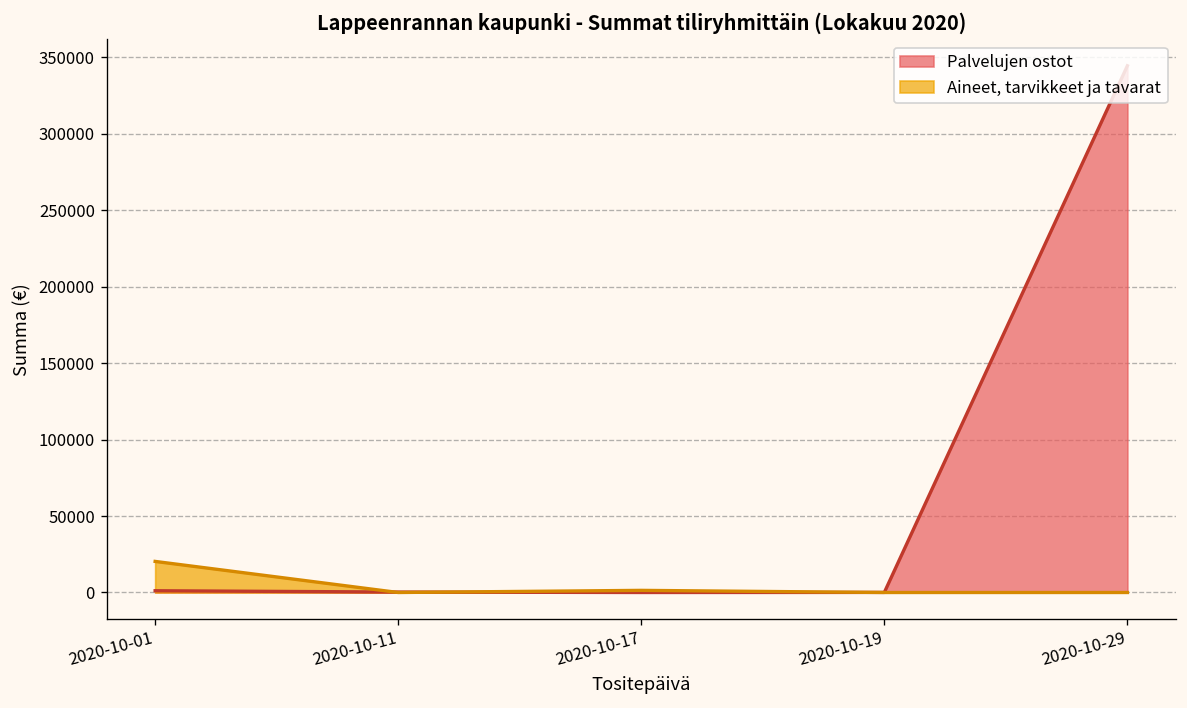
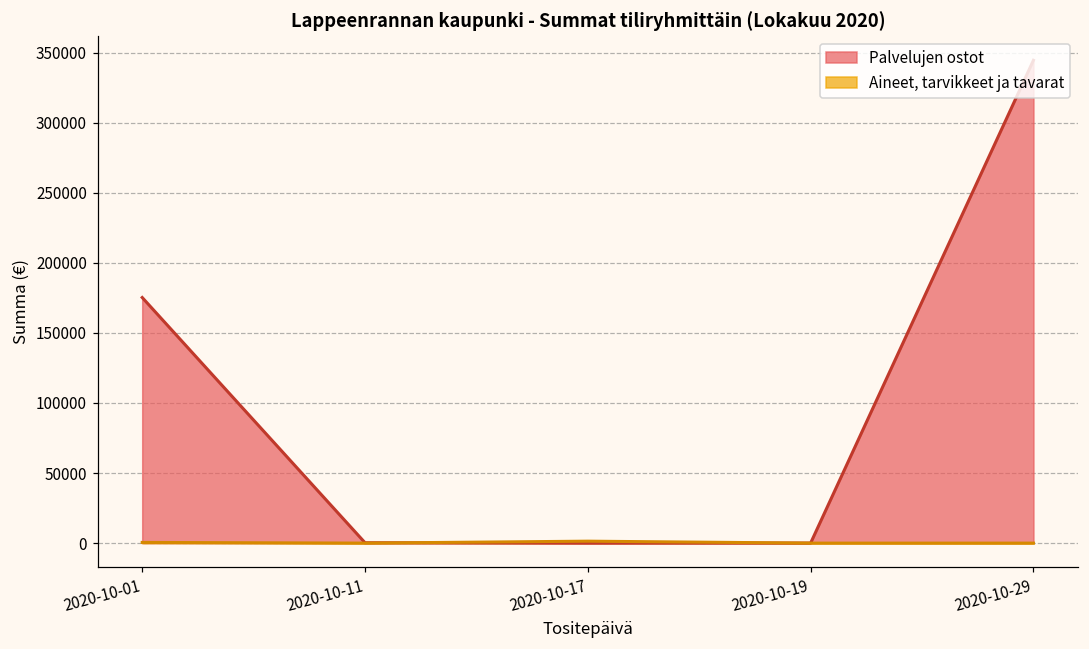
  {
    "Palvelujen ostot": {
-     "2020-10-01": 1000
+     "2020-10-01": 175000
    },
    "Aineet, tarvikkeet ja tavarat": {
-     "2020-10-01": 20000,
+     "2020-10-01": 0,
      "2020-10-29": 0
    }
  }
